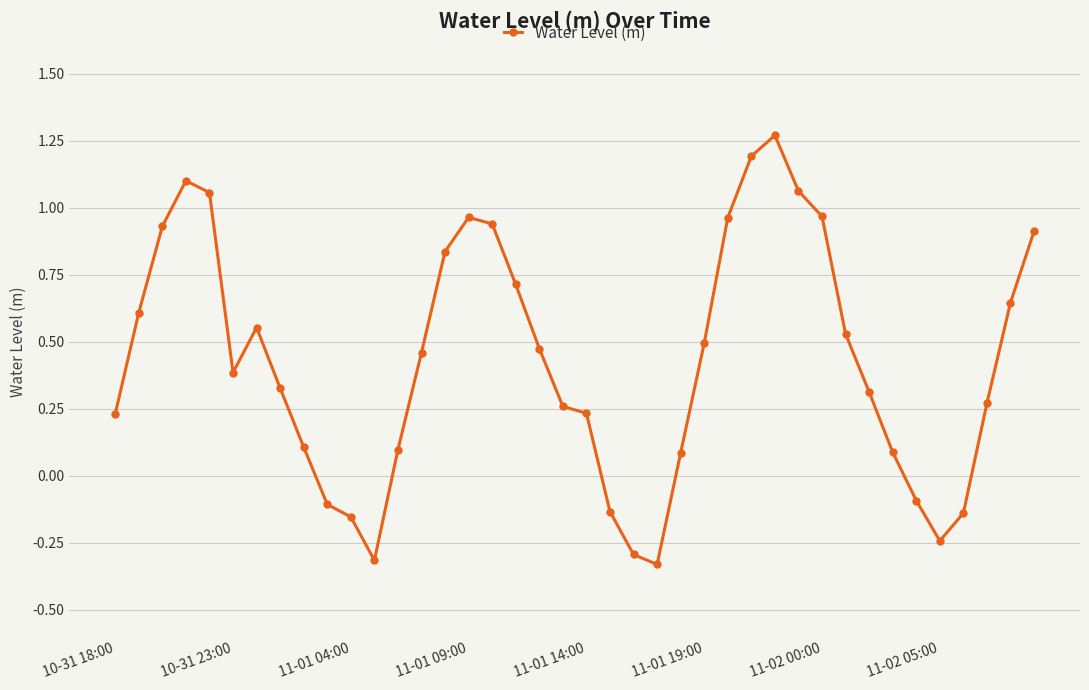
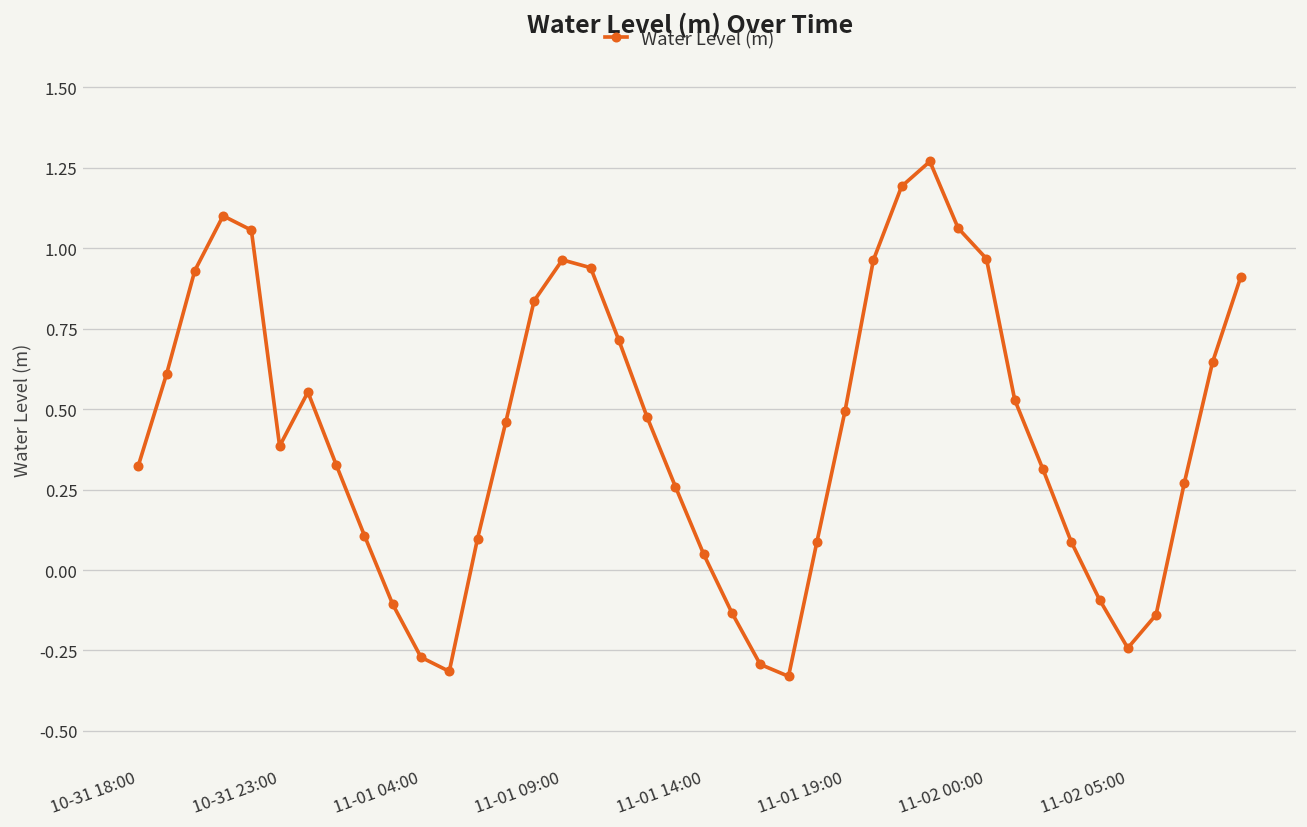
  {
-   "10-31 18:00": 0.23,
+   "10-31 18:00": 0.32,
    "10-31 23:00": 0.39,
-   "11-01 04:00": -0.15,
+   "11-01 04:00": -0.27,
    "11-01 09:00": 0.96,
-   "11-01 14:00": 0.23,
+   "11-01 14:00": 0.05,
    "11-01 19:00": 0.50,
    "11-02 00:00": 0.97,
    "11-02 05:00": -0.24
  }
